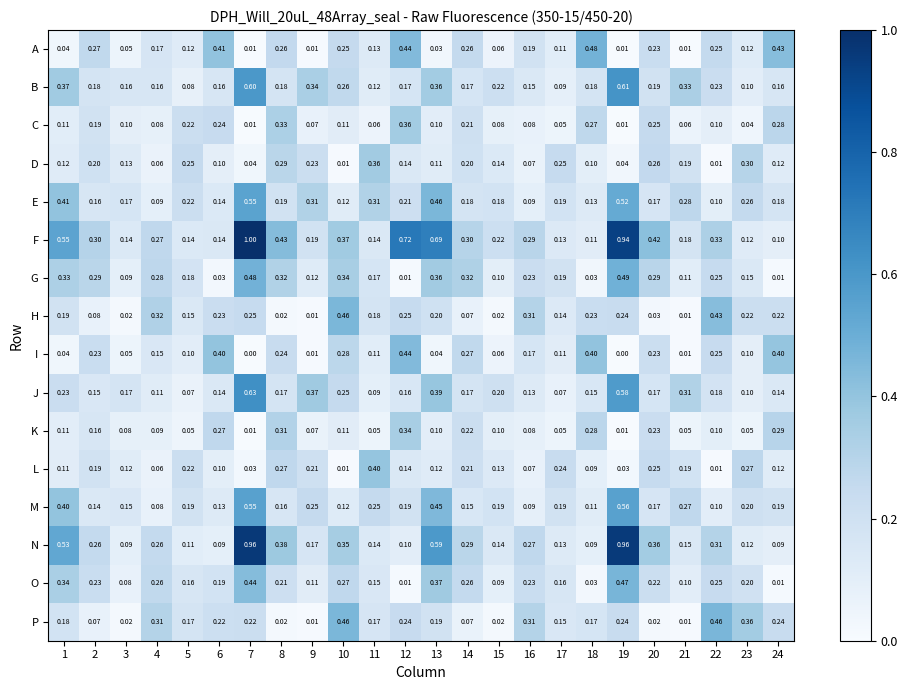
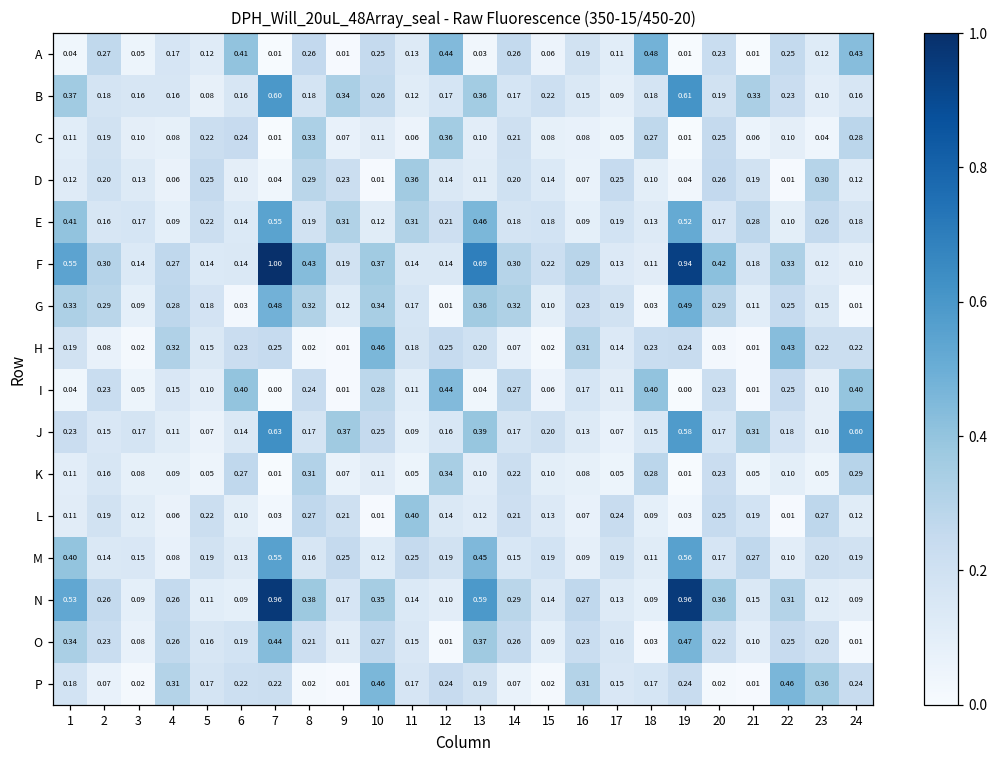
  {
    "F": {
      "1": 0.55,
      "2": 0.30,
      "3": 0.14,
      "4": 0.27,
      "5": 0.14,
      "6": 0.14,
      "7": 1.00,
      "8": 0.43,
      "9": 0.19,
      "10": 0.37,
      "11": 0.14,
-     "12": 0.72,
+     "12": 0.14,
      "13": 0.69,
      "14": 0.30,
      "15": 0.22,
      "16": 0.29,
      "17": 0.13,
      "18": 0.11,
      "19": 0.94,
      "20": 0.42,
      "21": 0.18,
      "22": 0.33,
      "23": 0.12,
      "24": 0.10
    },
    "J": {
      "1": 0.23,
      "2": 0.15,
      "3": 0.17,
      "4": 0.11,
      "5": 0.07,
      "6": 0.14,
      "7": 0.63,
      "8": 0.17,
      "9": 0.37,
      "10": 0.25,
      "11": 0.09,
      "12": 0.16,
      "13": 0.39,
      "14": 0.17,
      "15": 0.20,
      "16": 0.13,
      "17": 0.07,
      "18": 0.15,
      "19": 0.58,
      "20": 0.17,
      "21": 0.31,
      "22": 0.18,
      "23": 0.10,
-     "24": 0.14
+     "24": 0.60
    }
  }
